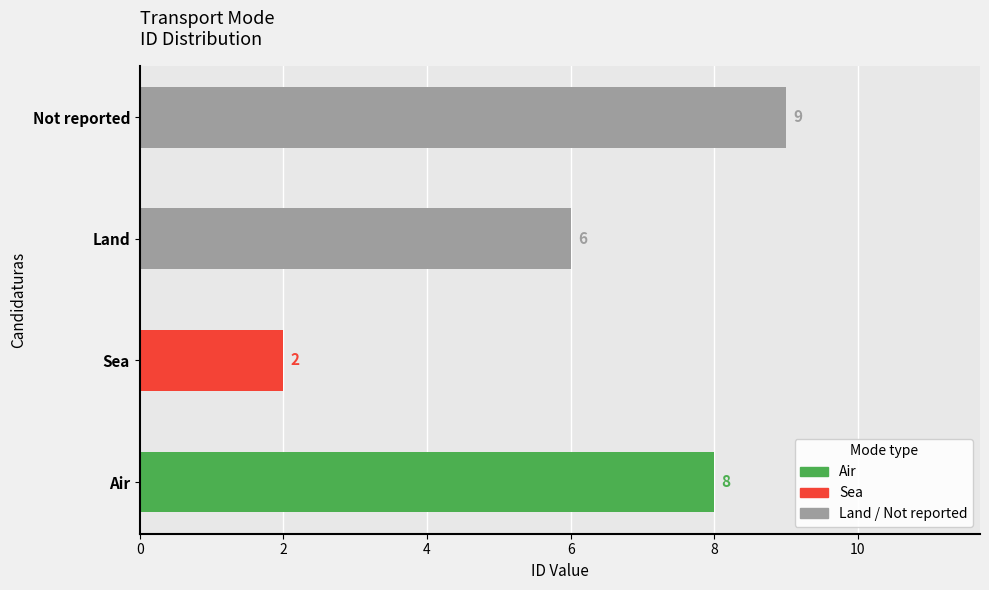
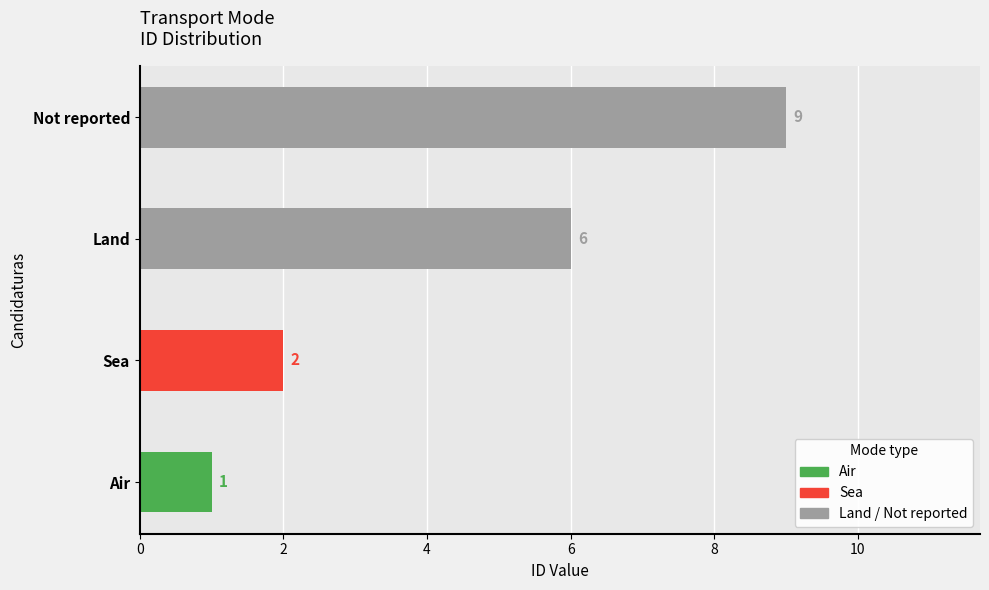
  {
    "Not reported": 9,
    "Land": 6,
    "Sea": 2,
-   "Air": 8
+   "Air": 1
  }
